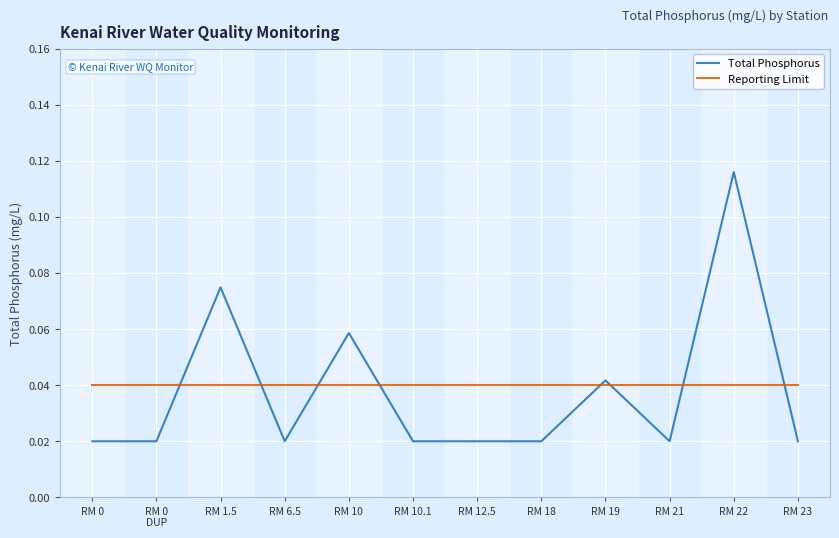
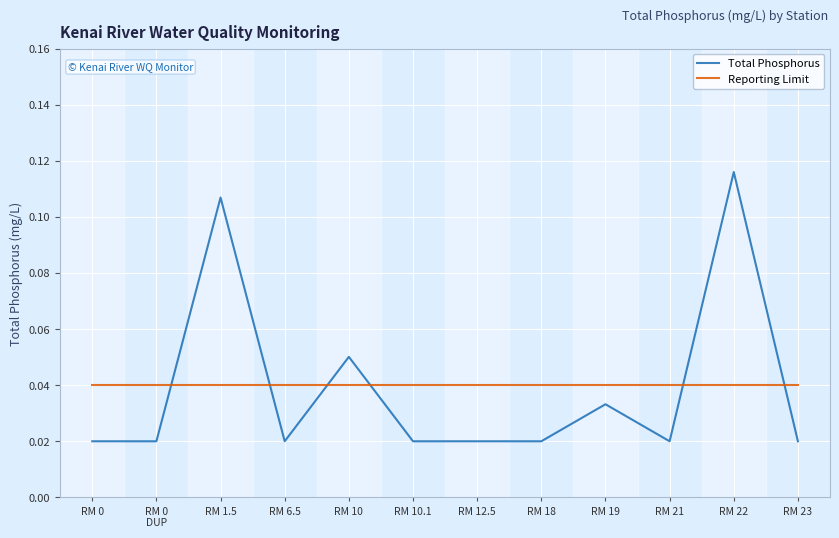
  {
    "Total Phosphorus": {
      "RM 0": 0.020,
      "RM 0 DUP": 0.020,
-     "RM 1.5": 0.075,
+     "RM 1.5": 0.107,
      "RM 6.5": 0.020,
-     "RM 10": 0.059,
+     "RM 10": 0.050,
      "RM 10.1": 0.020,
      "RM 12.5": 0.020,
      "RM 18": 0.020,
-     "RM 19": 0.042,
+     "RM 19": 0.033,
      "RM 21": 0.020,
      "RM 22": 0.116,
      "RM 23": 0.020
    },
    "Reporting Limit": {
      "RM 0": 0.040,
      "RM 0 DUP": 0.040,
      "RM 1.5": 0.040,
      "RM 6.5": 0.040,
      "RM 10": 0.040,
      "RM 10.1": 0.040,
      "RM 12.5": 0.040,
      "RM 18": 0.040,
      "RM 19": 0.040,
      "RM 21": 0.040,
      "RM 22": 0.040,
      "RM 23": 0.040
    }
  }
